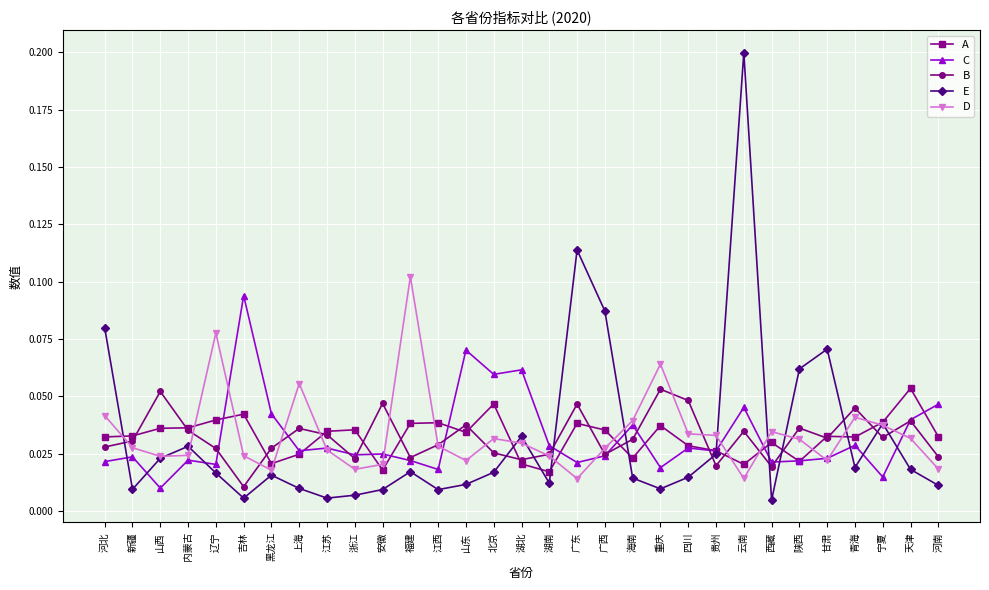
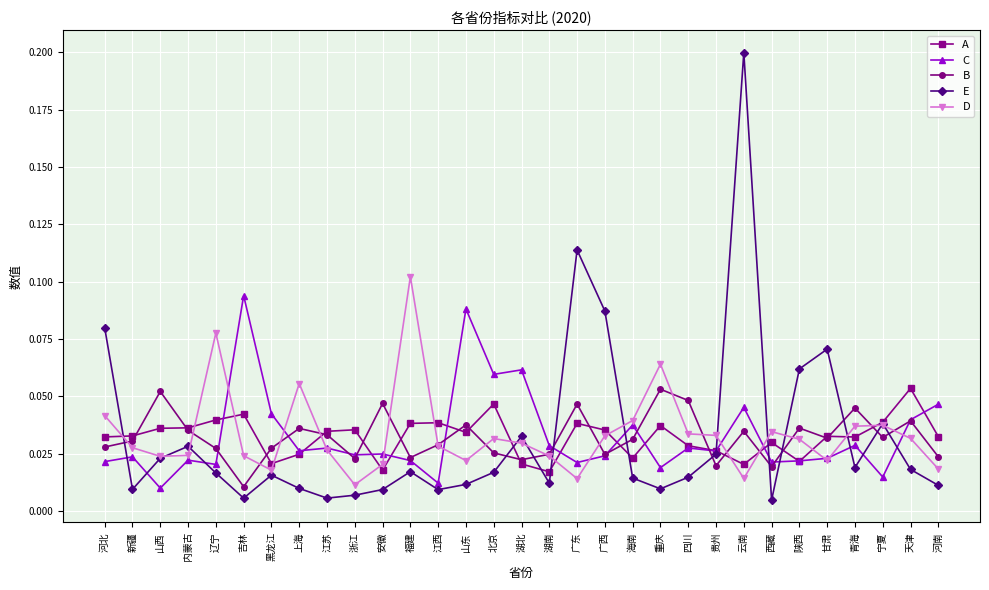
  {
    "C": {
      "河北": 0.022,
      "新疆": 0.024,
      "山西": 0.010,
      "内蒙古": 0.022,
      "辽宁": 0.020,
      "吉林": 0.094,
      "黑龙江": 0.042,
      "上海": 0.026,
      "浙江": 0.025,
      "安徽": 0.025,
      "福建": 0.022,
-     "江西": 0.018,
-     "山东": 0.070,
+     "江西": 0.012,
+     "山东": 0.088,
      "北京": 0.060,
      "湖北": 0.062,
      "湖南": 0.029,
      "广东": 0.021,
      "海南": 0.038,
      "重庆": 0.019,
      "云南": 0.045,
      "西藏": 0.021,
      "青海": 0.029,
      "宁夏": 0.015,
      "河南": 0.047
    },
    "D": {
      "河北": 0.042,
      "新疆": 0.028,
      "内蒙古": 0.024,
      "辽宁": 0.078,
      "吉林": 0.024,
      "黑龙江": 0.018,
      "上海": 0.056,
-     "浙江": 0.018,
+     "浙江": 0.012,
      "安徽": 0.020,
      "福建": 0.102,
      "山东": 0.022,
      "北京": 0.032,
      "湖北": 0.030,
      "广东": 0.014,
-     "广西": 0.027,
+     "广西": 0.033,
      "海南": 0.040,
      "重庆": 0.064,
      "四川": 0.034,
      "贵州": 0.033,
      "云南": 0.014,
      "西藏": 0.035,
      "陕西": 0.031,
-     "青海": 0.041,
+     "青海": 0.037,
      "天津": 0.032,
      "河南": 0.018
    }
  }
